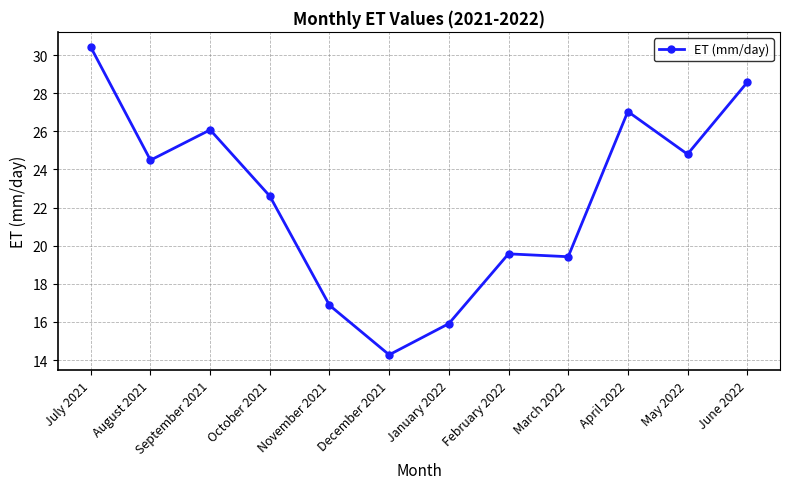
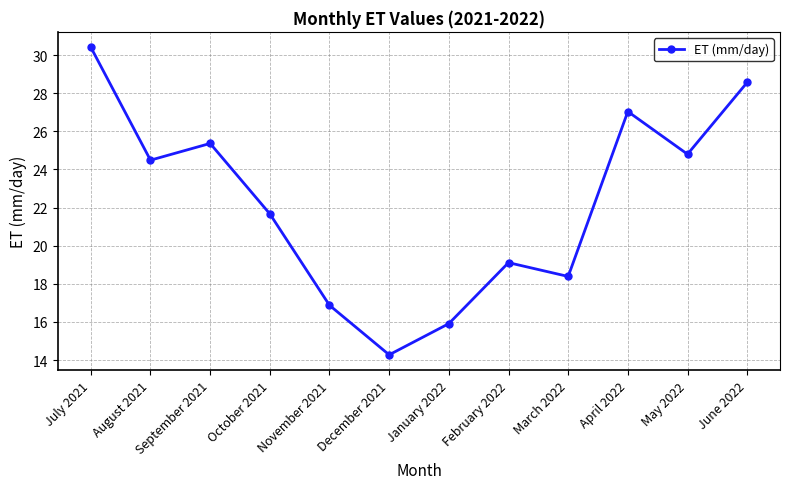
  {
    "July 2021": 30.4,
    "August 2021": 24.5,
-   "September 2021": 26.1,
-   "October 2021": 22.6,
+   "September 2021": 25.4,
+   "October 2021": 21.7,
    "November 2021": 16.9,
    "December 2021": 14.3,
    "January 2022": 15.9,
-   "February 2022": 19.6,
-   "March 2022": 19.4,
+   "February 2022": 19.1,
+   "March 2022": 18.4,
    "April 2022": 27.0,
    "May 2022": 24.8,
    "June 2022": 28.6
  }
